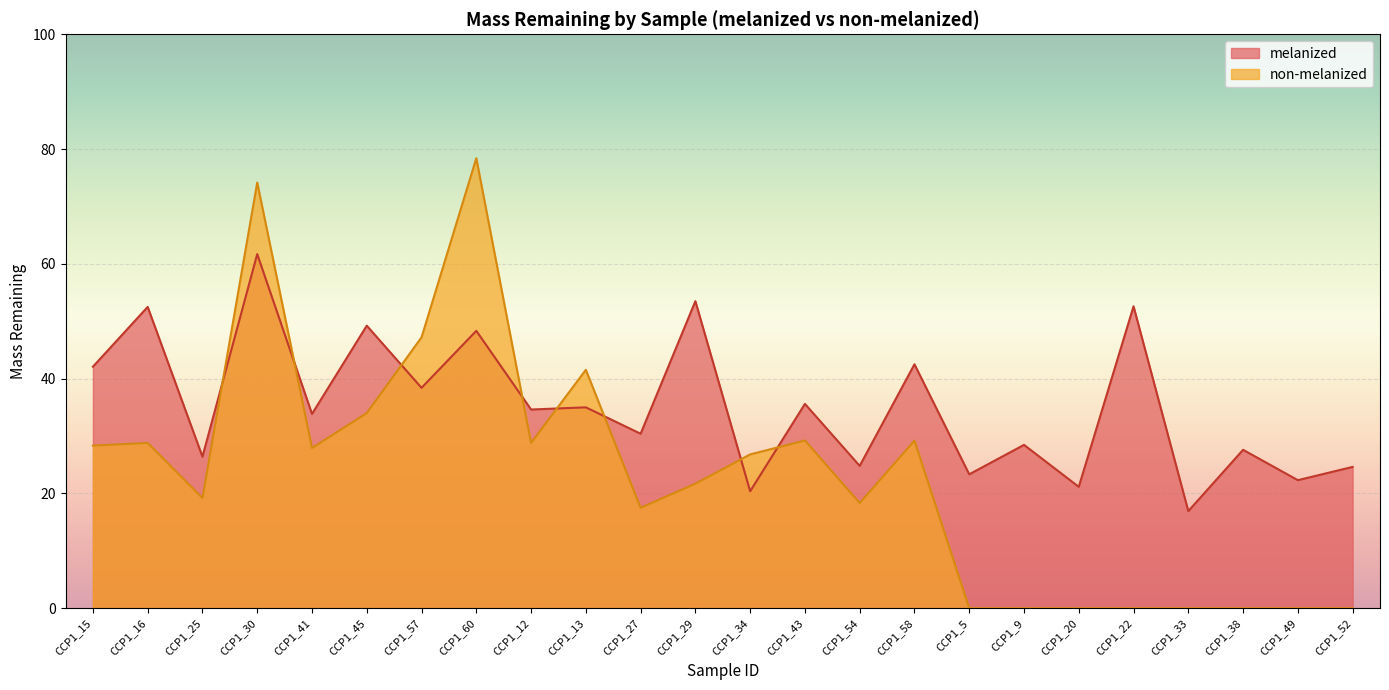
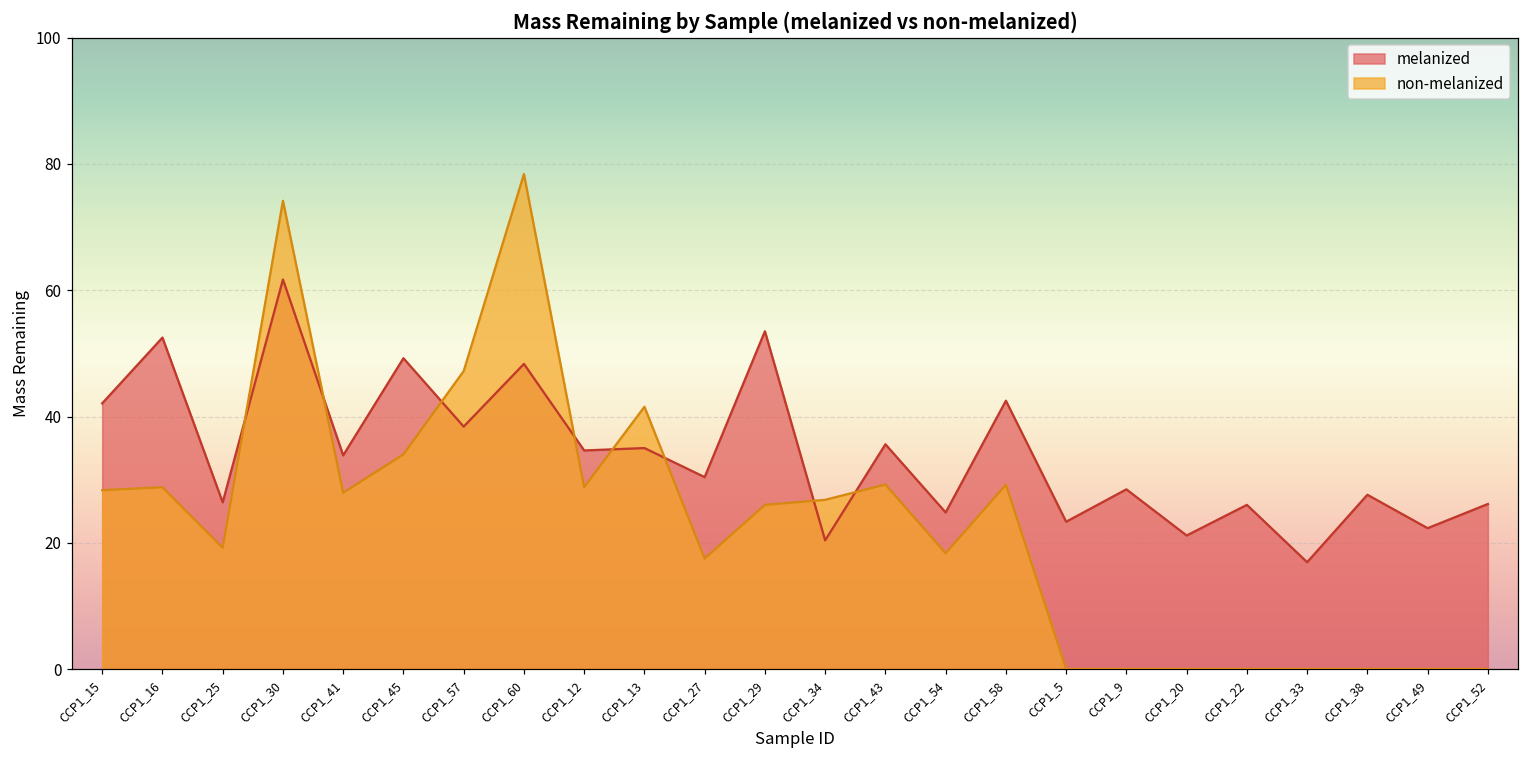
  {
    "melanized": {
      "CCP1_15": 42,
      "CCP1_16": 53,
      "CCP1_25": 26,
      "CCP1_30": 62,
      "CCP1_41": 34,
      "CCP1_45": 49,
      "CCP1_57": 38,
      "CCP1_60": 48,
      "CCP1_12": 35,
      "CCP1_13": 35,
      "CCP1_27": 30,
      "CCP1_29": 54,
      "CCP1_34": 20,
      "CCP1_43": 36,
      "CCP1_54": 25,
      "CCP1_58": 43,
      "CCP1_5": 23,
      "CCP1_9": 28,
      "CCP1_20": 21,
-     "CCP1_22": 53,
+     "CCP1_22": 26,
      "CCP1_33": 17,
      "CCP1_38": 28,
      "CCP1_49": 22,
-     "CCP1_52": 25
+     "CCP1_52": 26
    },
    "non-melanized": {
      "CCP1_15": 28,
      "CCP1_16": 29,
      "CCP1_25": 19,
      "CCP1_30": 74,
      "CCP1_41": 28,
      "CCP1_45": 34,
      "CCP1_57": 47,
      "CCP1_60": 78,
      "CCP1_12": 29,
      "CCP1_13": 42,
      "CCP1_27": 18,
-     "CCP1_29": 22,
+     "CCP1_29": 26,
      "CCP1_34": 27,
      "CCP1_43": 29,
      "CCP1_54": 18,
      "CCP1_58": 29,
      "CCP1_5": 0,
      "CCP1_9": 0,
      "CCP1_20": 0,
      "CCP1_22": 0,
      "CCP1_33": 0,
      "CCP1_38": 0,
      "CCP1_49": 0,
      "CCP1_52": 0
    }
  }
